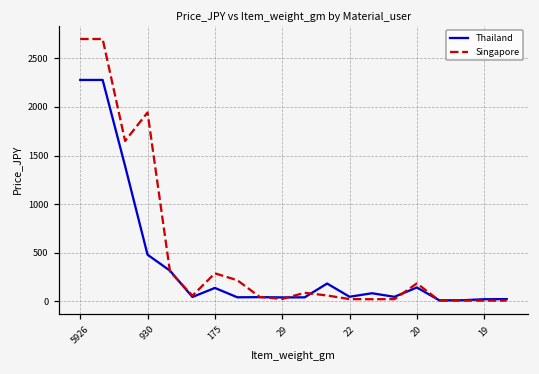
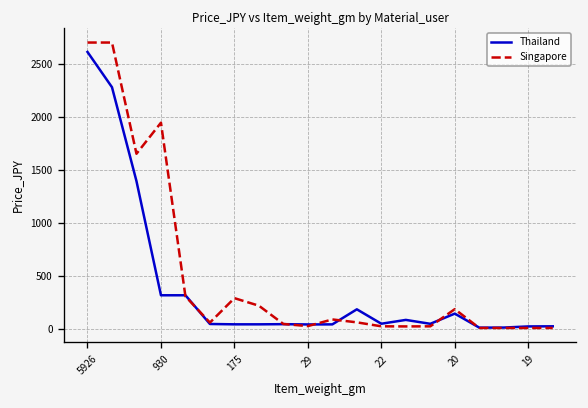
  {
    "Thailand": {
-     "5926": 2300,
-     "930": 500,
-     "175": 100,
+     "5926": 2600,
+     "930": 300,
+     "175": 0,
      "20": 100
    },
    "Singapore": {
      "5926": 2700,
      "930": 1900,
      "175": 300,
      "20": 200
    }
  }
